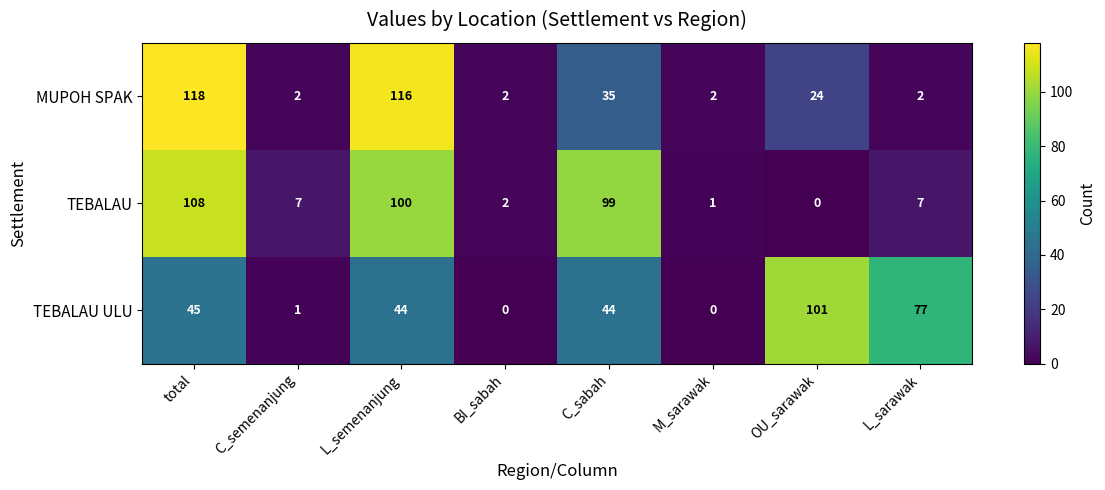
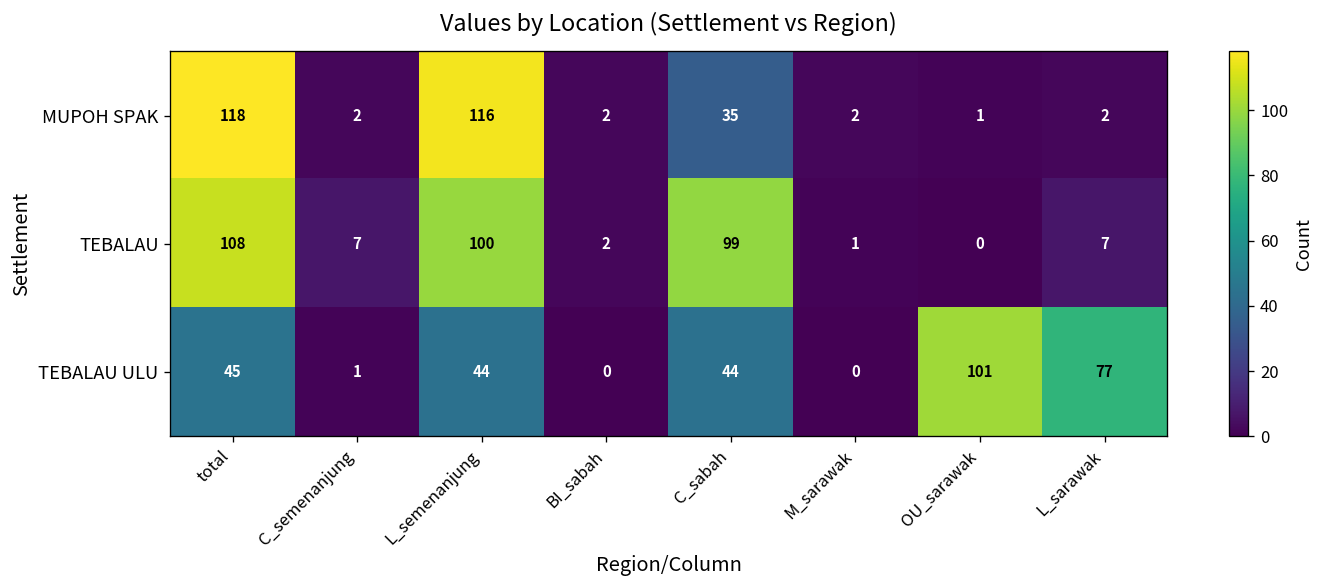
  {
    "MUPOH SPAK": {
      "total": 118,
      "C_semenanjung": 2,
      "L_semenanjung": 116,
      "BI_sabah": 2,
      "C_sabah": 35,
      "M_sarawak": 2,
-     "OU_sarawak": 24,
+     "OU_sarawak": 1,
      "L_sarawak": 2
    },
    "TEBALAU": {
      "total": 108,
      "C_semenanjung": 7,
      "L_semenanjung": 100,
      "BI_sabah": 2,
      "C_sabah": 99,
      "M_sarawak": 1,
      "OU_sarawak": 0,
      "L_sarawak": 7
    },
    "TEBALAU ULU": {
      "total": 45,
      "C_semenanjung": 1,
      "L_semenanjung": 44,
      "BI_sabah": 0,
      "C_sabah": 44,
      "M_sarawak": 0,
      "OU_sarawak": 101,
      "L_sarawak": 77
    }
  }
